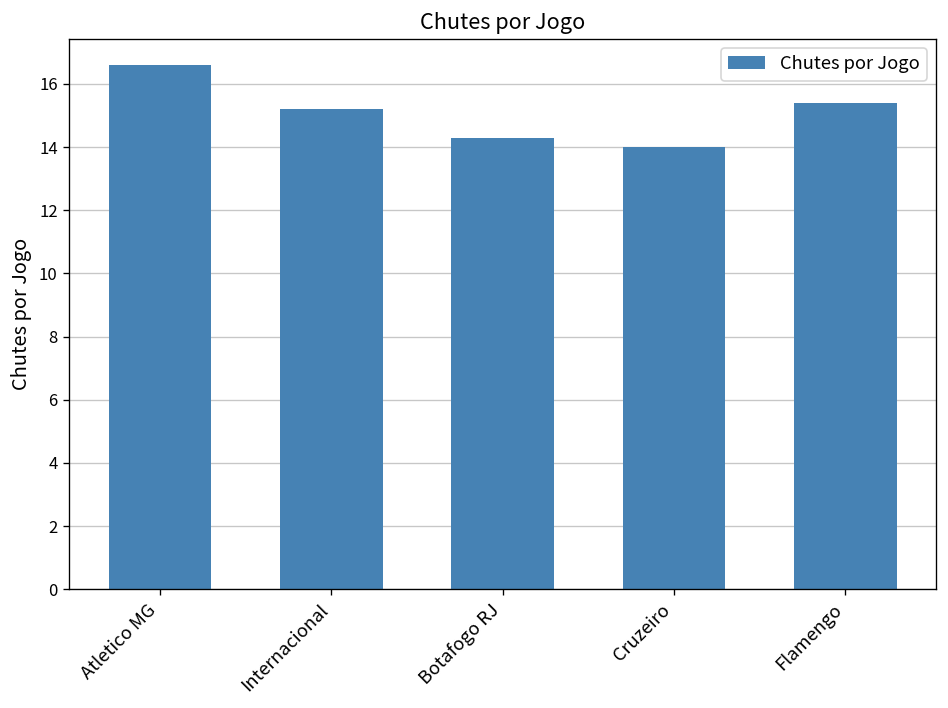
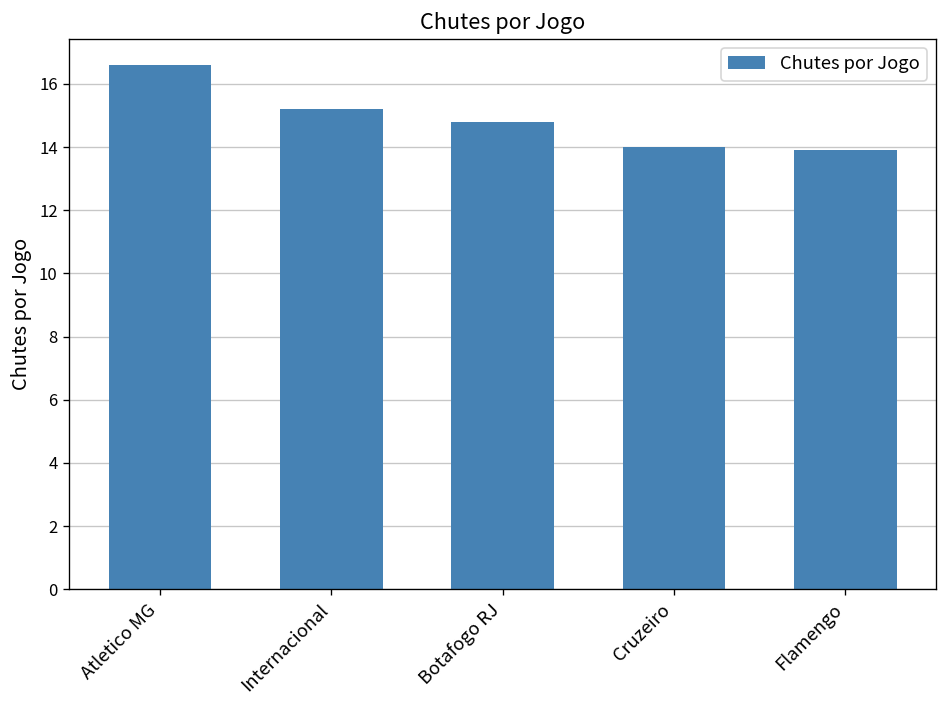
  {
    "Atletico MG": 16.6,
    "Internacional": 15.2,
-   "Botafogo RJ": 14.3,
+   "Botafogo RJ": 14.8,
    "Cruzeiro": 14.0,
-   "Flamengo": 15.4
+   "Flamengo": 13.9
  }
